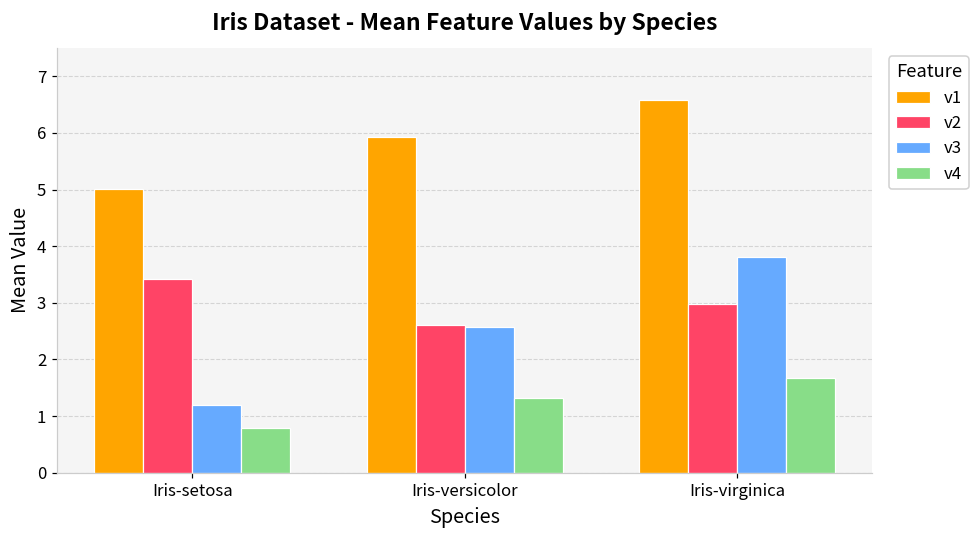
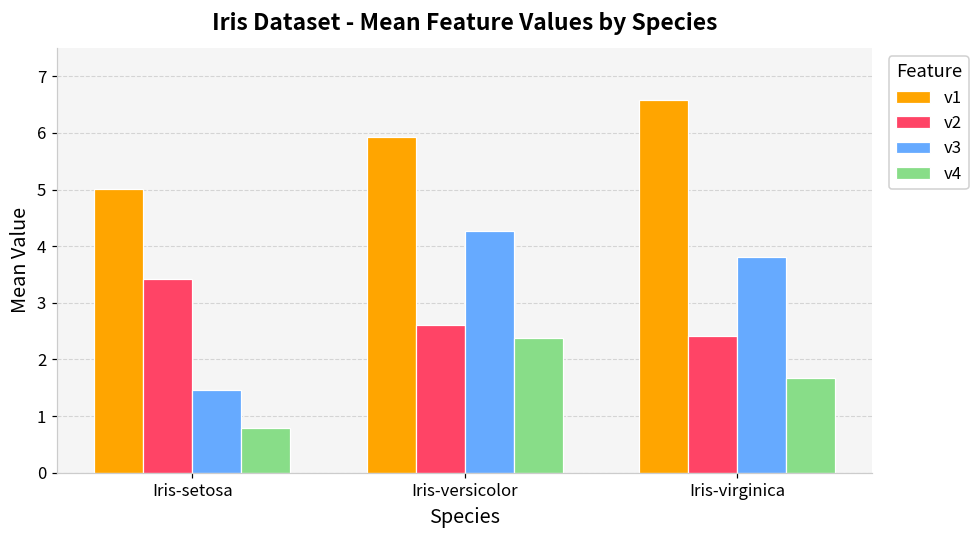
  {
    "v1": {
      "Iris-setosa": 5.0,
      "Iris-versicolor": 5.9,
      "Iris-virginica": 6.6
    },
    "v2": {
      "Iris-setosa": 3.4,
      "Iris-versicolor": 2.6,
-     "Iris-virginica": 3.0
+     "Iris-virginica": 2.4
    },
    "v3": {
-     "Iris-setosa": 1.2,
-     "Iris-versicolor": 2.6,
+     "Iris-setosa": 1.5,
+     "Iris-versicolor": 4.3,
      "Iris-virginica": 3.8
    },
    "v4": {
      "Iris-setosa": 0.8,
-     "Iris-versicolor": 1.3,
+     "Iris-versicolor": 2.4,
      "Iris-virginica": 1.7
    }
  }
